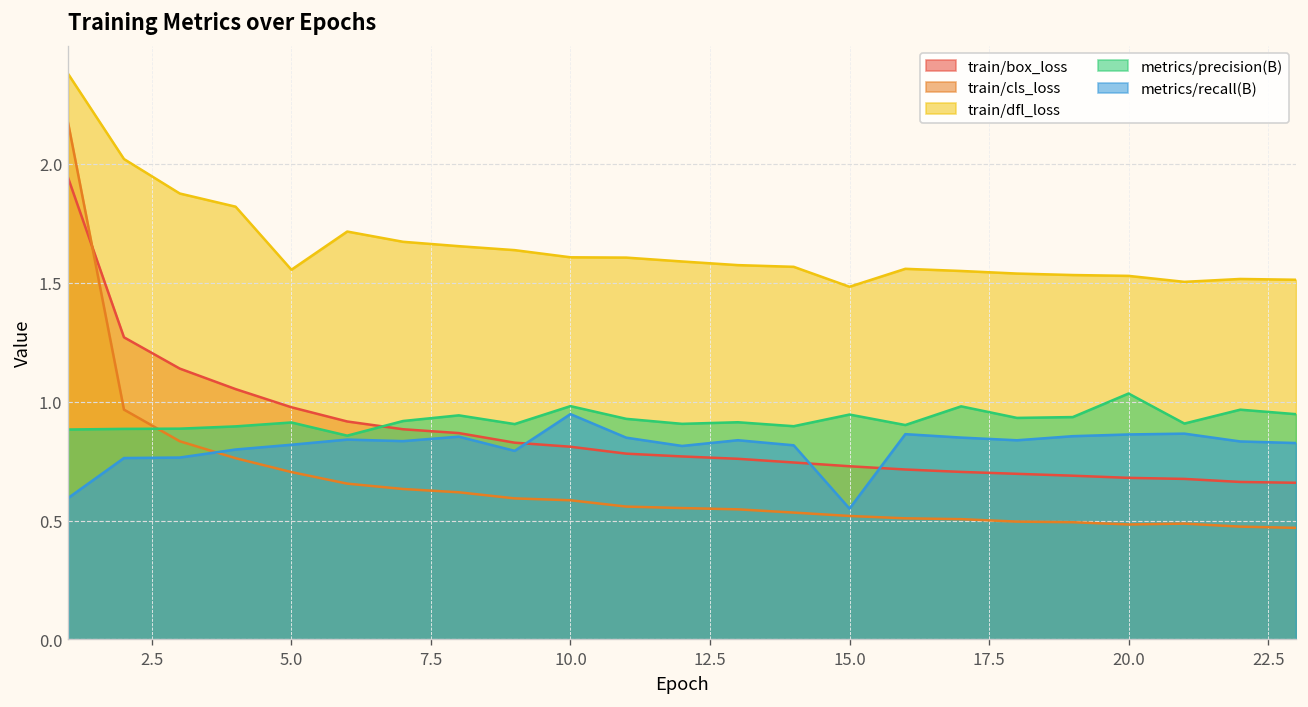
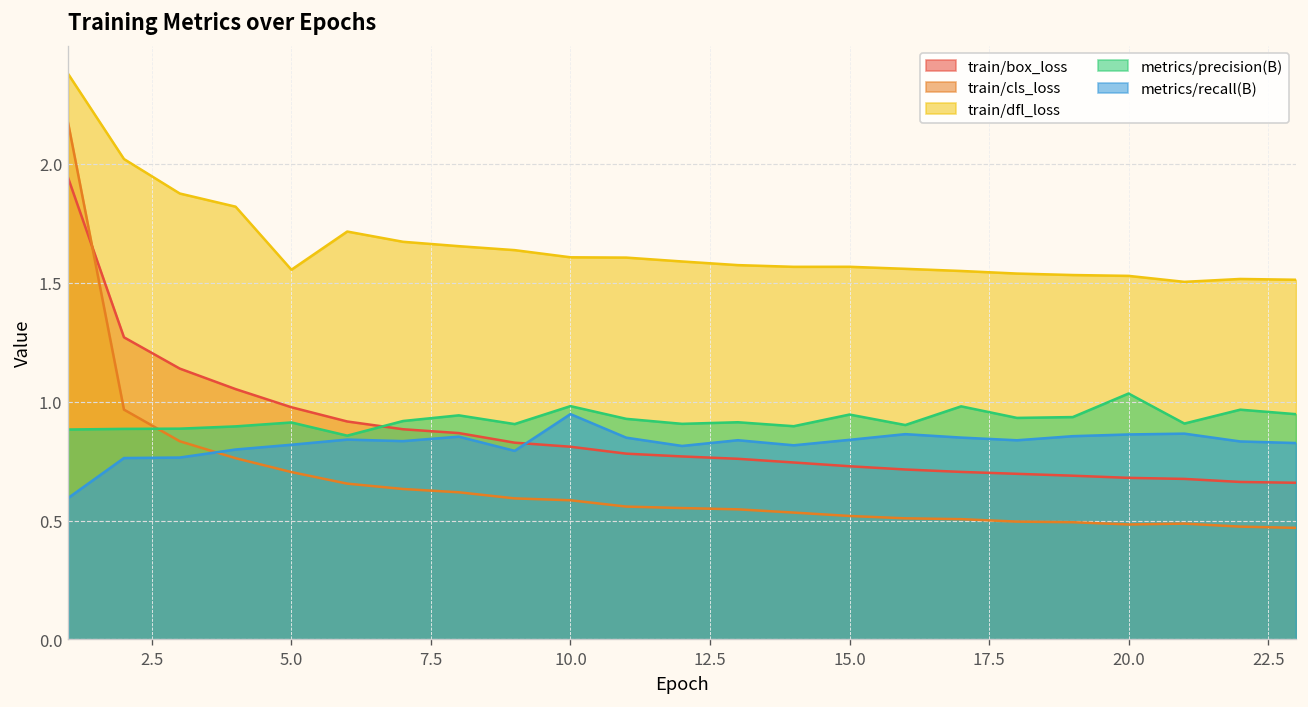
  {
    "train/dfl_loss": {
      "5.0": 1.55,
      "10.0": 1.61,
-     "15.0": 1.48,
+     "15.0": 1.57,
      "20.0": 1.53
    },
    "metrics/precision(B)": {
      "5.0": 0.91,
      "10.0": 0.98,
      "15.0": 0.95,
      "20.0": 1.03
    },
    "metrics/recall(B)": {
      "5.0": 0.82,
      "10.0": 0.95,
-     "15.0": 0.55,
+     "15.0": 0.84,
      "20.0": 0.86
    }
  }
